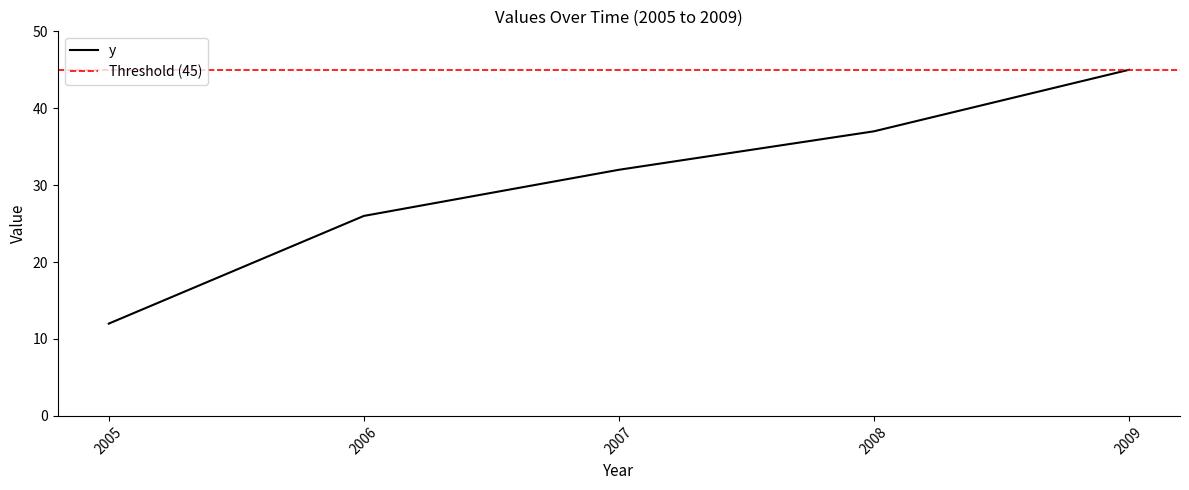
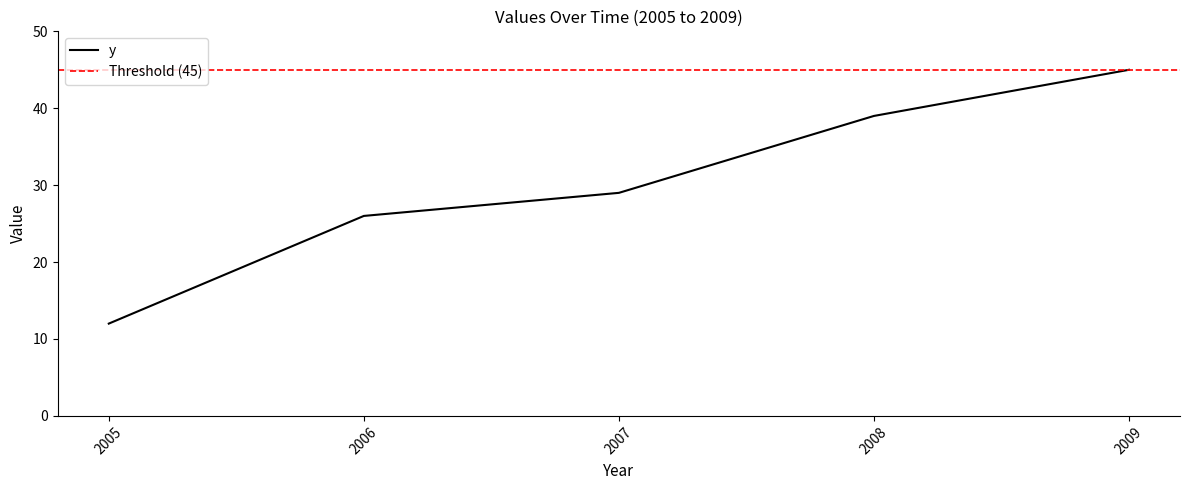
  {
    "2005": 12,
    "2006": 26,
-   "2007": 32,
-   "2008": 37,
+   "2007": 29,
+   "2008": 39,
    "2009": 45
  }
